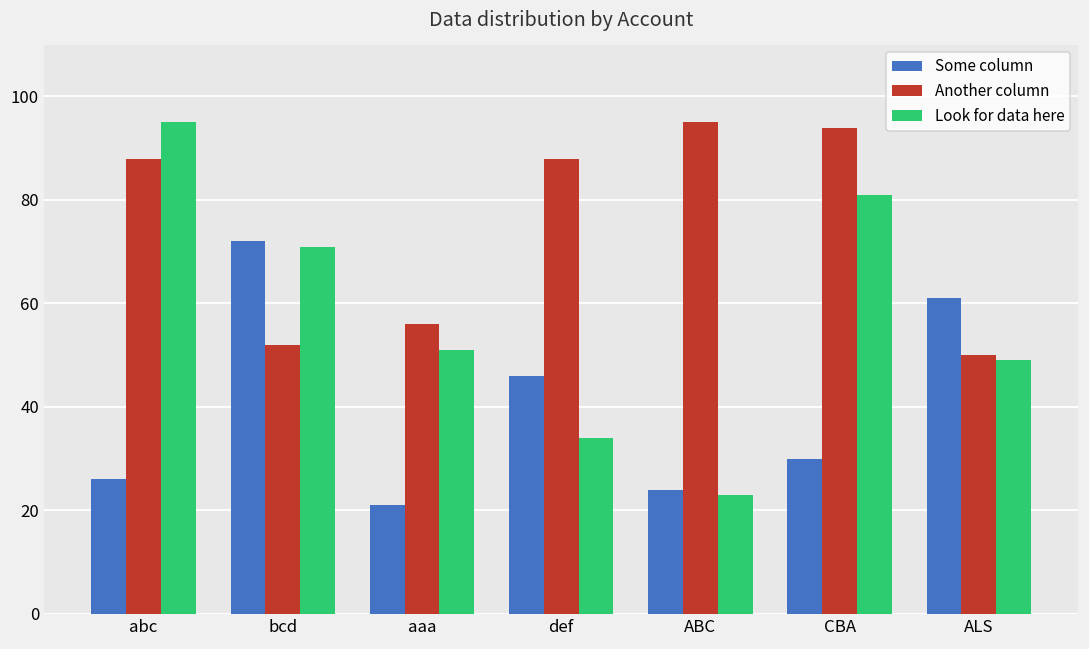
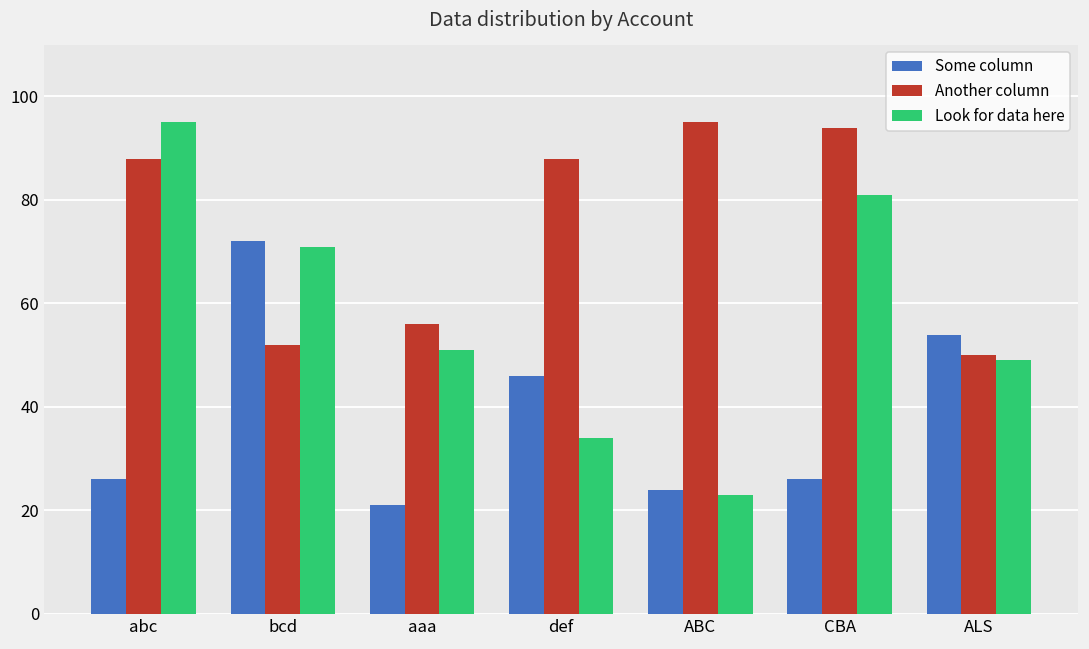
  {
    "Some column": {
      "abc": 26,
      "bcd": 72,
      "aaa": 21,
      "def": 46,
      "ABC": 24,
-     "CBA": 30,
-     "ALS": 61
+     "CBA": 26,
+     "ALS": 54
    },
    "Another column": {
      "abc": 88,
      "bcd": 52,
      "aaa": 56,
      "def": 88,
      "ABC": 95,
      "CBA": 94,
      "ALS": 50
    },
    "Look for data here": {
      "abc": 95,
      "bcd": 71,
      "aaa": 51,
      "def": 34,
      "ABC": 23,
      "CBA": 81,
      "ALS": 49
    }
  }
